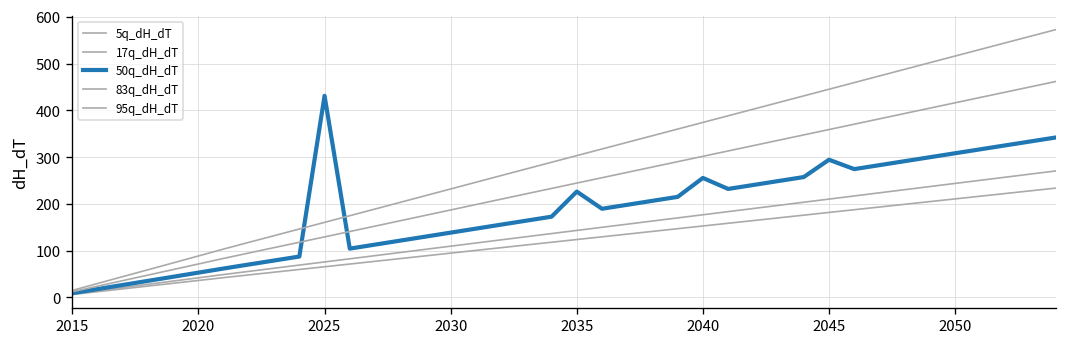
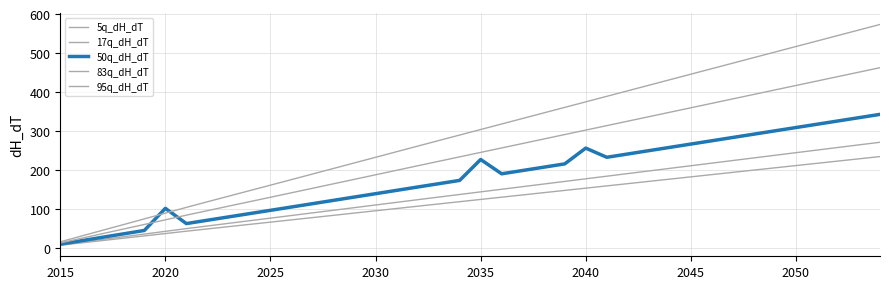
  {
    "50q_dH_dT": {
-     "2020": 50,
-     "2025": 430,
+     "2020": 100,
+     "2025": 100,
      "2030": 140,
      "2035": 230,
      "2040": 260,
-     "2045": 290,
+     "2045": 270,
      "2050": 310
    }
  }
